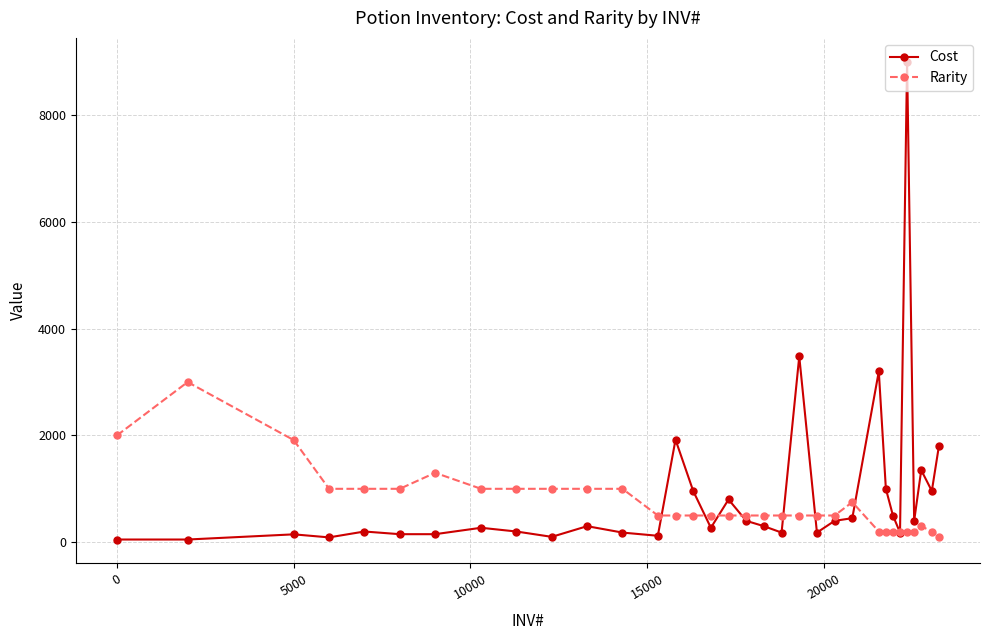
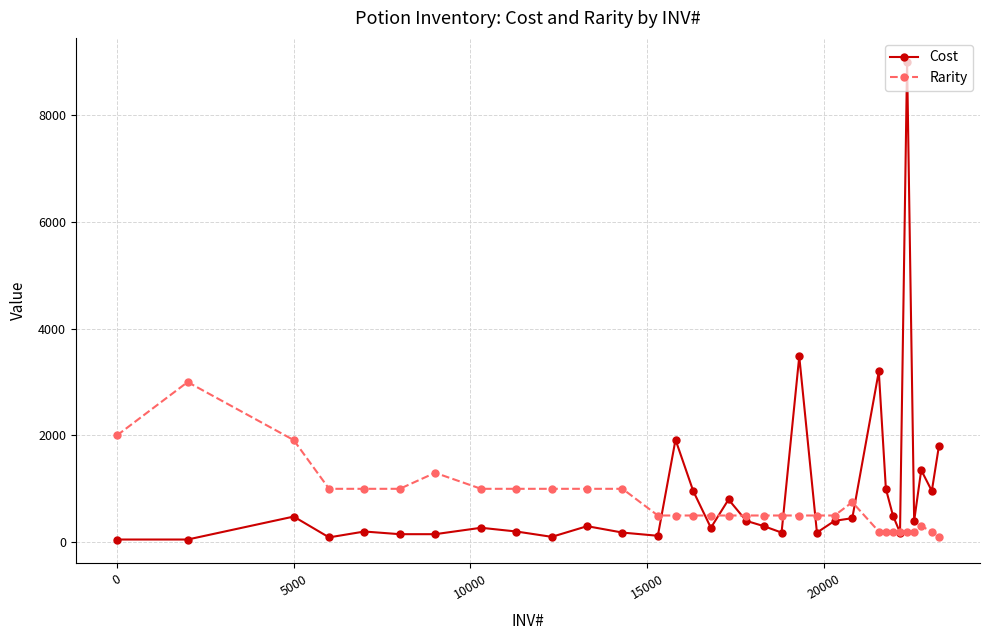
  {
    "Cost": {
      "0": 100,
-     "5000": 100
+     "5000": 500
    },
    "Rarity": {
      "0": 2000,
      "5000": 1900
    }
  }
